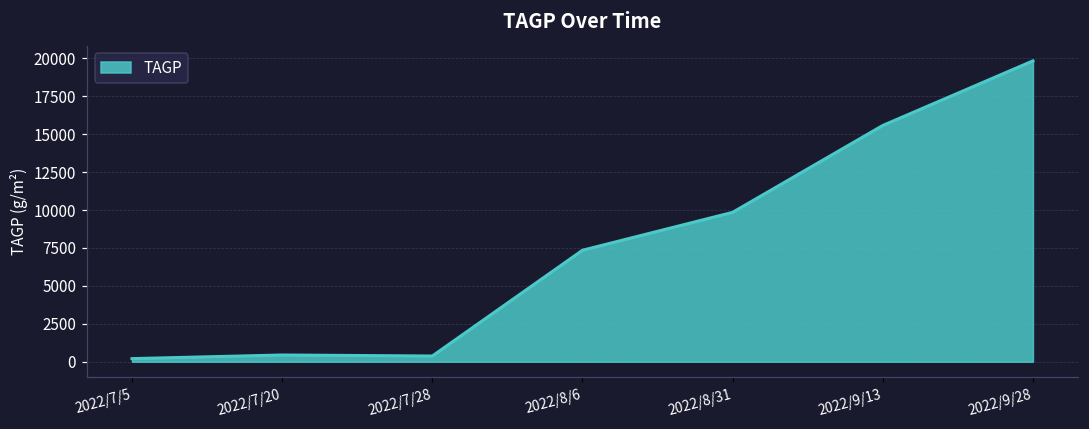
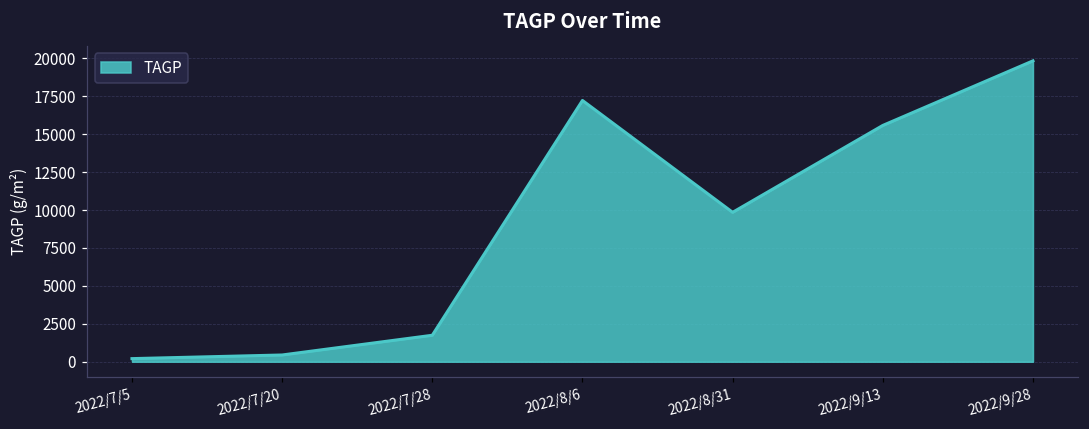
  {
    "2022/7/5": 200,
    "2022/7/20": 400,
-   "2022/7/28": 400,
-   "2022/8/6": 7300,
+   "2022/7/28": 1700,
+   "2022/8/6": 17200,
    "2022/8/31": 9800,
    "2022/9/13": 15600,
    "2022/9/28": 19800
  }
